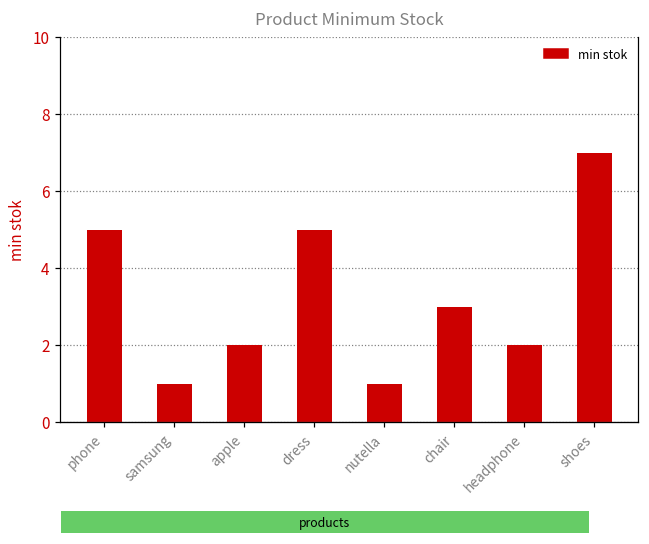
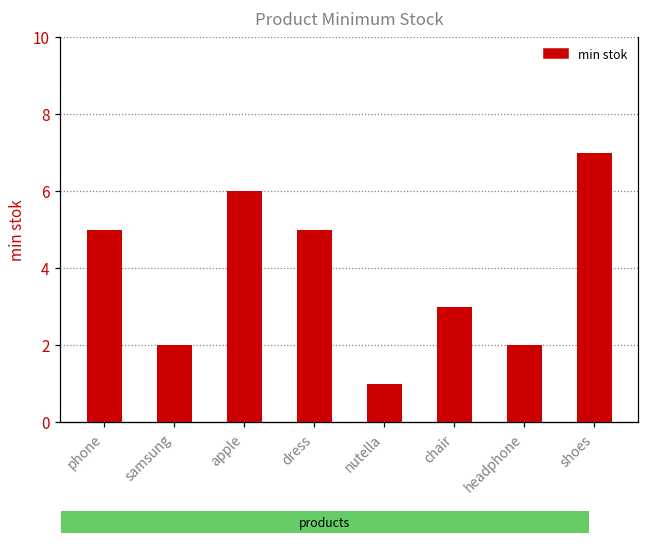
  {
    "phone": 5,
-   "samsung": 1,
-   "apple": 2,
+   "samsung": 2,
+   "apple": 6,
    "dress": 5,
    "nutella": 1,
    "chair": 3,
    "headphone": 2,
    "shoes": 7
  }
